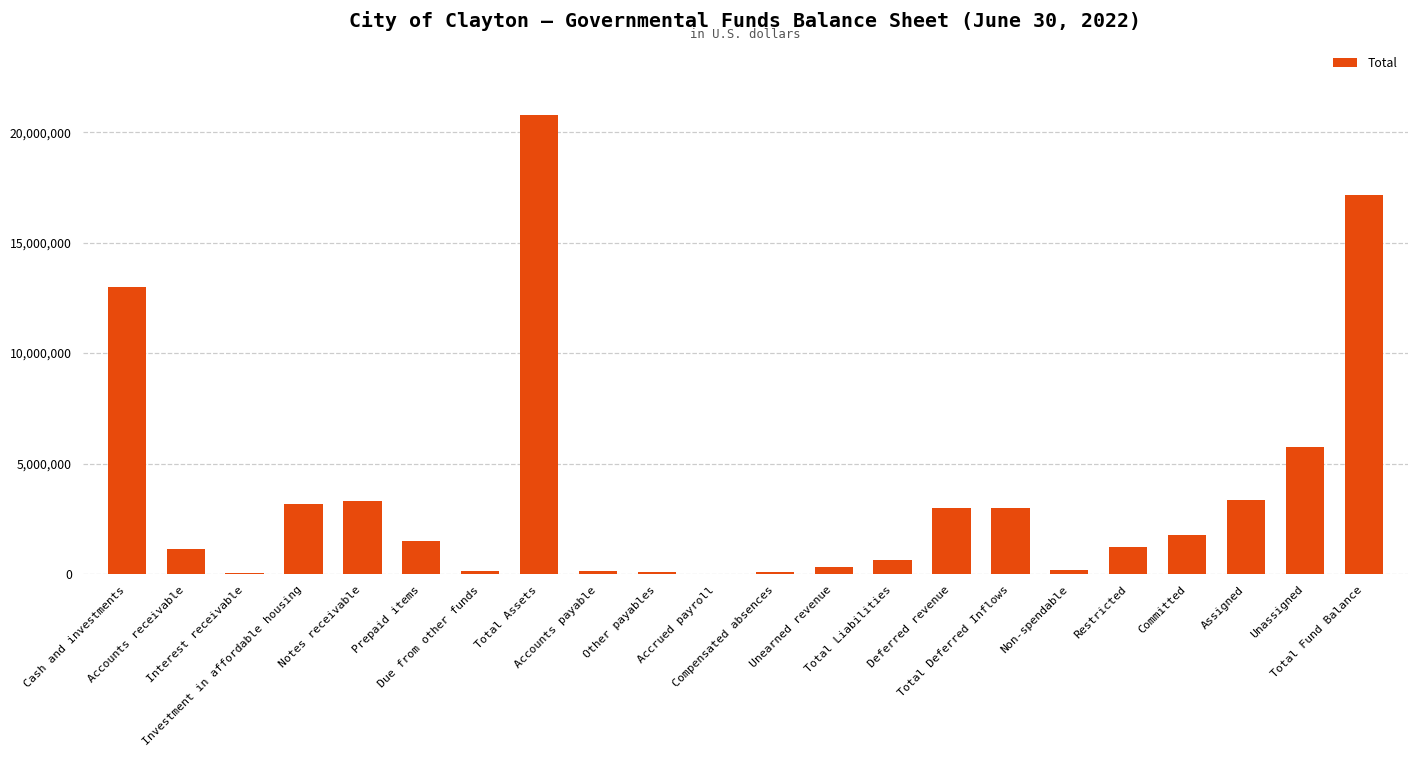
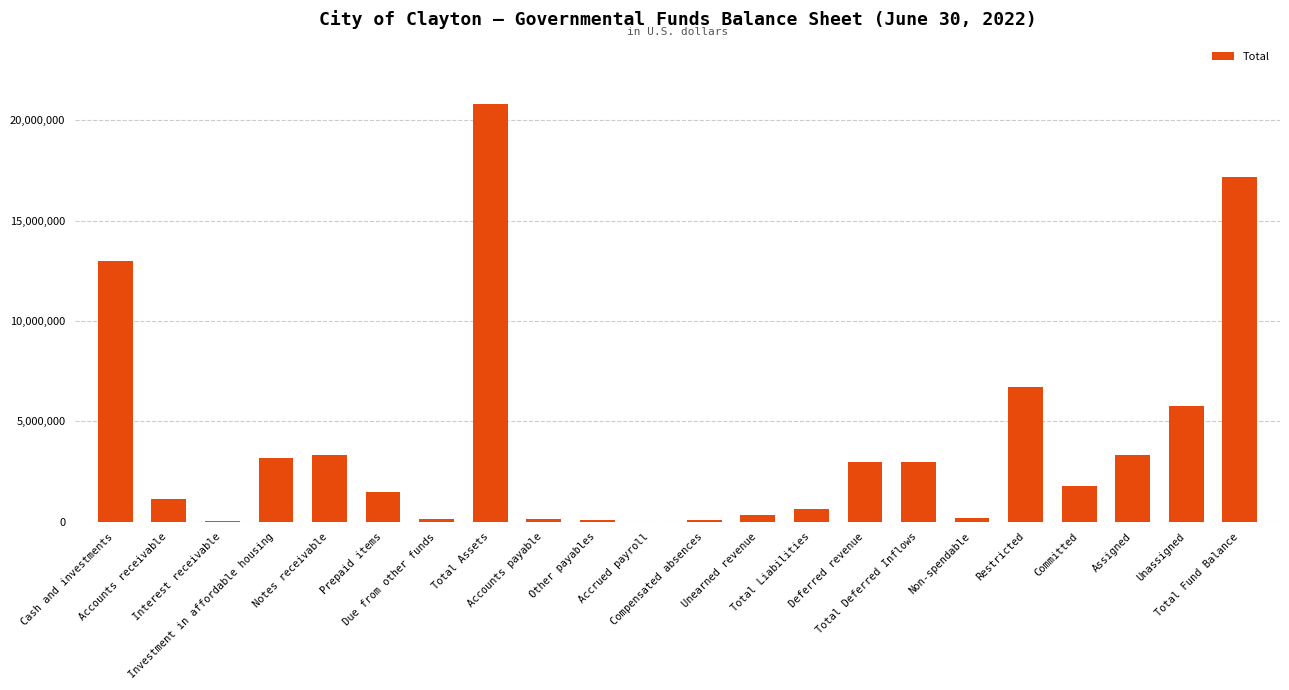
  {
    "Cash and investments": "13,000,000",
    "Accounts receivable": "1,100,000",
    "Investment in affordable housing": "3,200,000",
    "Notes receivable": "3,300,000",
    "Prepaid items": "1,500,000",
    "Total Assets": "20,800,000",
    "Accounts payable": "100,000",
    "Unearned revenue": "300,000",
    "Total Liabilities": "600,000",
    "Deferred revenue": "3,000,000",
    "Total Deferred Inflows": "3,000,000",
    "Non-spendable": "200,000",
-   "Restricted": "1,200,000",
+   "Restricted": "6,700,000",
    "Committed": "1,800,000",
    "Assigned": "3,300,000",
    "Unassigned": "5,700,000",
    "Total Fund Balance": "17,200,000"
  }
